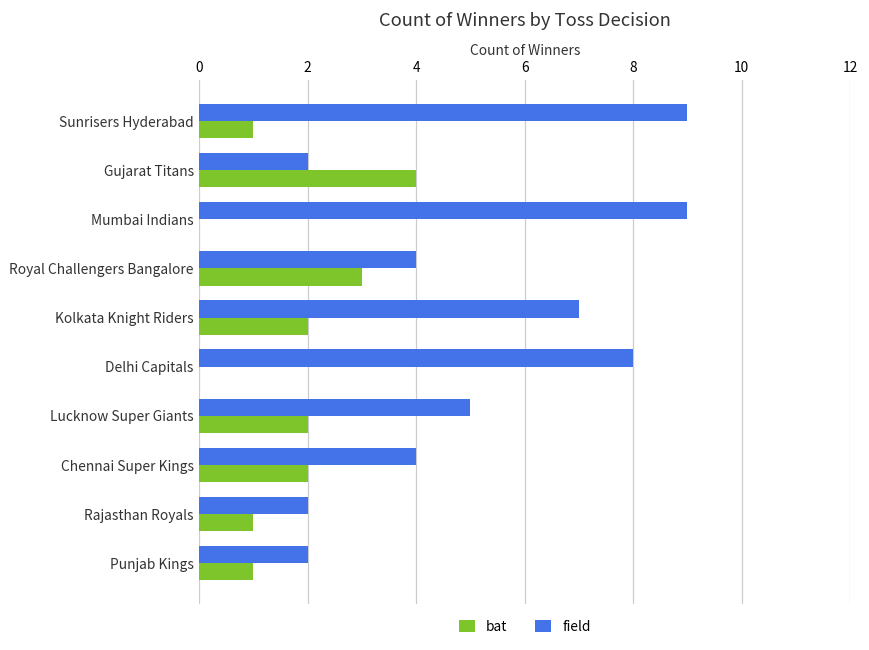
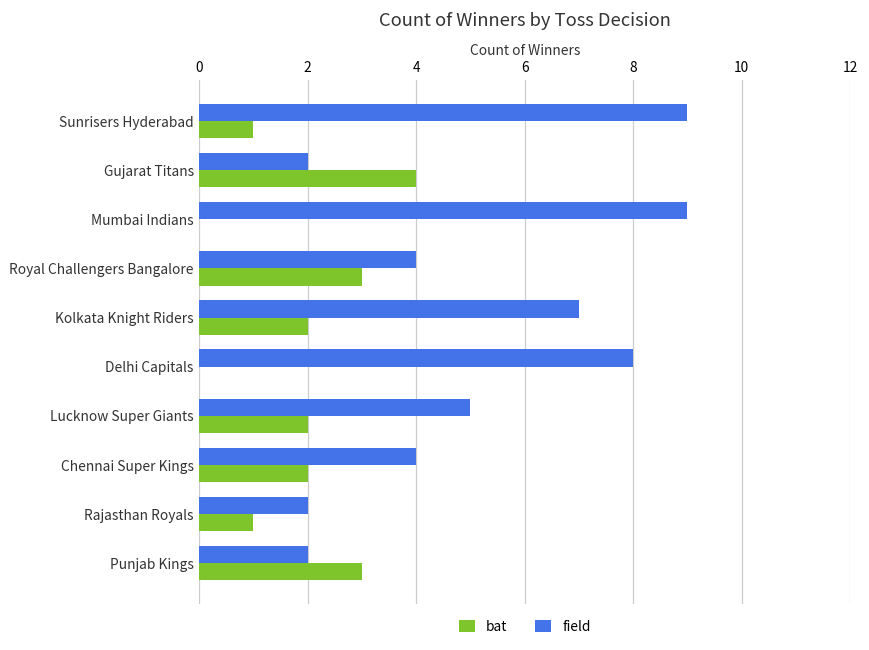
  {
    "bat": {
      "Sunrisers Hyderabad": 1,
      "Gujarat Titans": 4,
      "Mumbai Indians": 0,
      "Royal Challengers Bangalore": 3,
      "Kolkata Knight Riders": 2,
      "Delhi Capitals": 0,
      "Lucknow Super Giants": 2,
      "Chennai Super Kings": 2,
      "Rajasthan Royals": 1,
-     "Punjab Kings": 1
+     "Punjab Kings": 3
    },
    "field": {
      "Sunrisers Hyderabad": 9,
      "Gujarat Titans": 2,
      "Mumbai Indians": 9,
      "Royal Challengers Bangalore": 4,
      "Kolkata Knight Riders": 7,
      "Delhi Capitals": 8,
      "Lucknow Super Giants": 5,
      "Chennai Super Kings": 4,
      "Rajasthan Royals": 2,
      "Punjab Kings": 2
    }
  }
